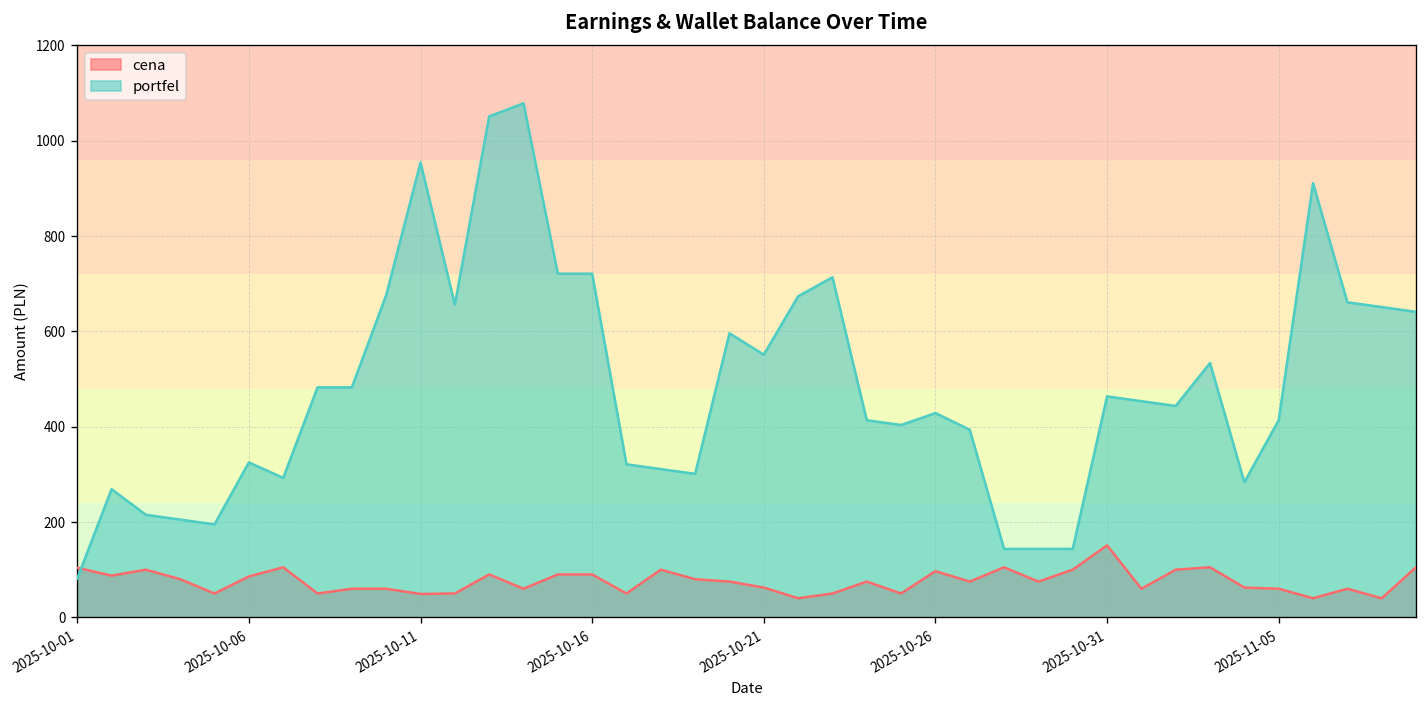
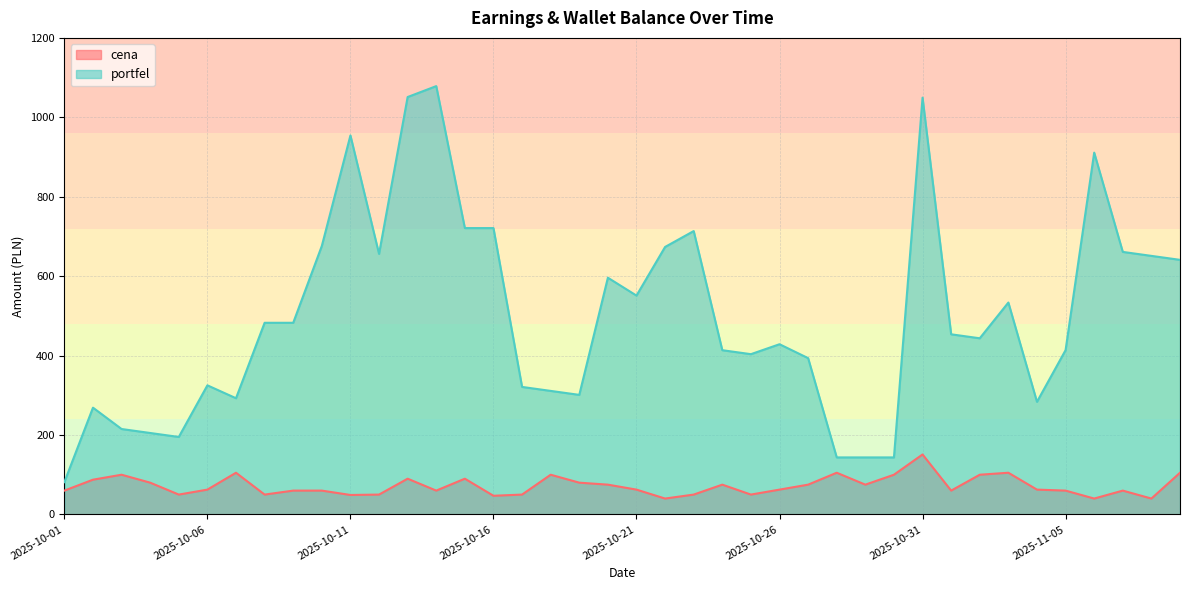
  {
    "cena": {
-     "2025-10-01": 100,
-     "2025-10-06": 90,
+     "2025-10-01": 60,
+     "2025-10-06": 60,
      "2025-10-11": 50,
-     "2025-10-16": 90,
+     "2025-10-16": 50,
      "2025-10-21": 60,
-     "2025-10-26": 100,
+     "2025-10-26": 60,
      "2025-10-31": 150,
      "2025-11-05": 60
    },
    "portfel": {
      "2025-10-01": 80,
      "2025-10-06": 330,
      "2025-10-11": 950,
      "2025-10-16": 720,
      "2025-10-21": 550,
      "2025-10-26": 430,
-     "2025-10-31": 460,
+     "2025-10-31": 1050,
      "2025-11-05": 410
    }
  }
